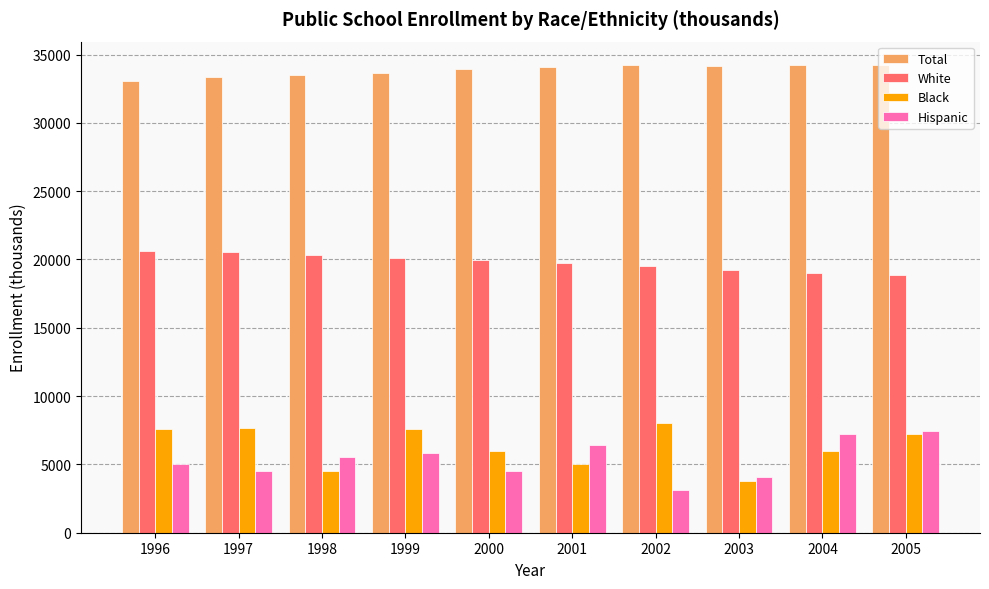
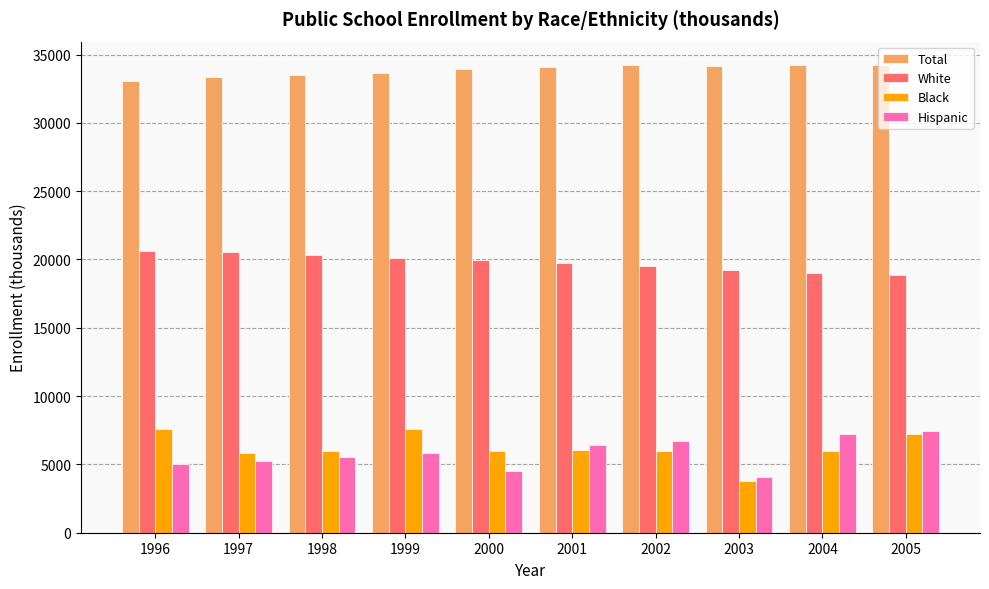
  {
    "Black": {
      "1996": 7600,
-     "1997": 7700,
-     "1998": 4500,
+     "1997": 5900,
+     "1998": 5900,
      "1999": 7600,
      "2000": 6000,
-     "2001": 5000,
-     "2002": 8000,
+     "2001": 6000,
+     "2002": 6000,
      "2003": 3800,
      "2004": 6000,
      "2005": 7300
    },
    "Hispanic": {
      "1996": 5000,
-     "1997": 4500,
+     "1997": 5300,
      "1998": 5500,
      "1999": 5800,
      "2000": 4500,
      "2001": 6500,
-     "2002": 3100,
+     "2002": 6700,
      "2003": 4100,
      "2004": 7200,
      "2005": 7500
    }
  }
